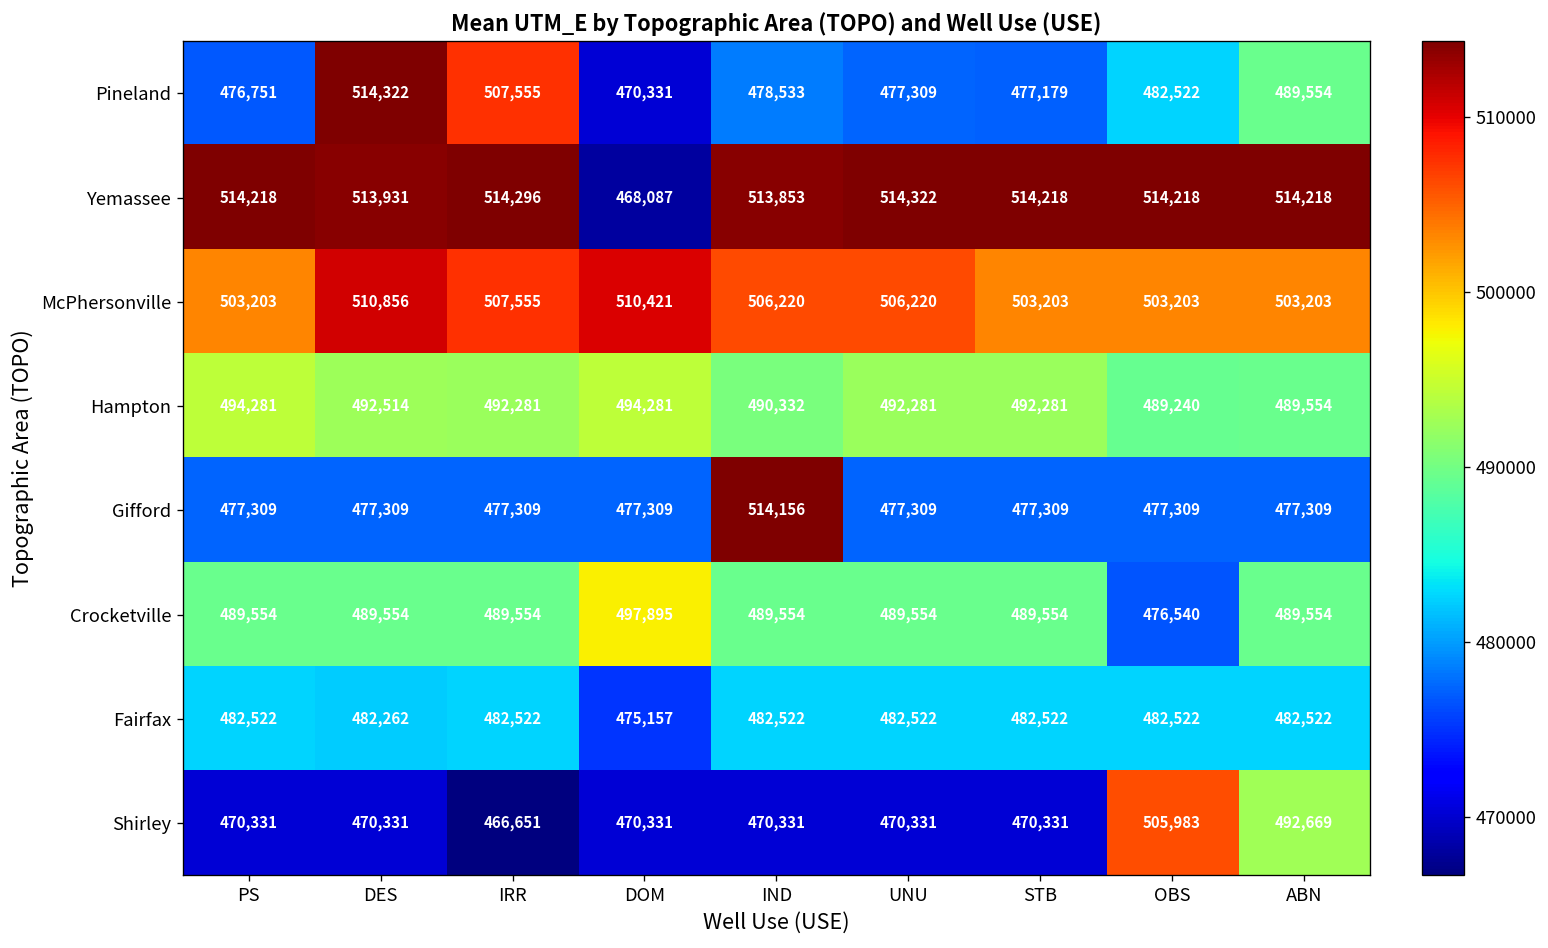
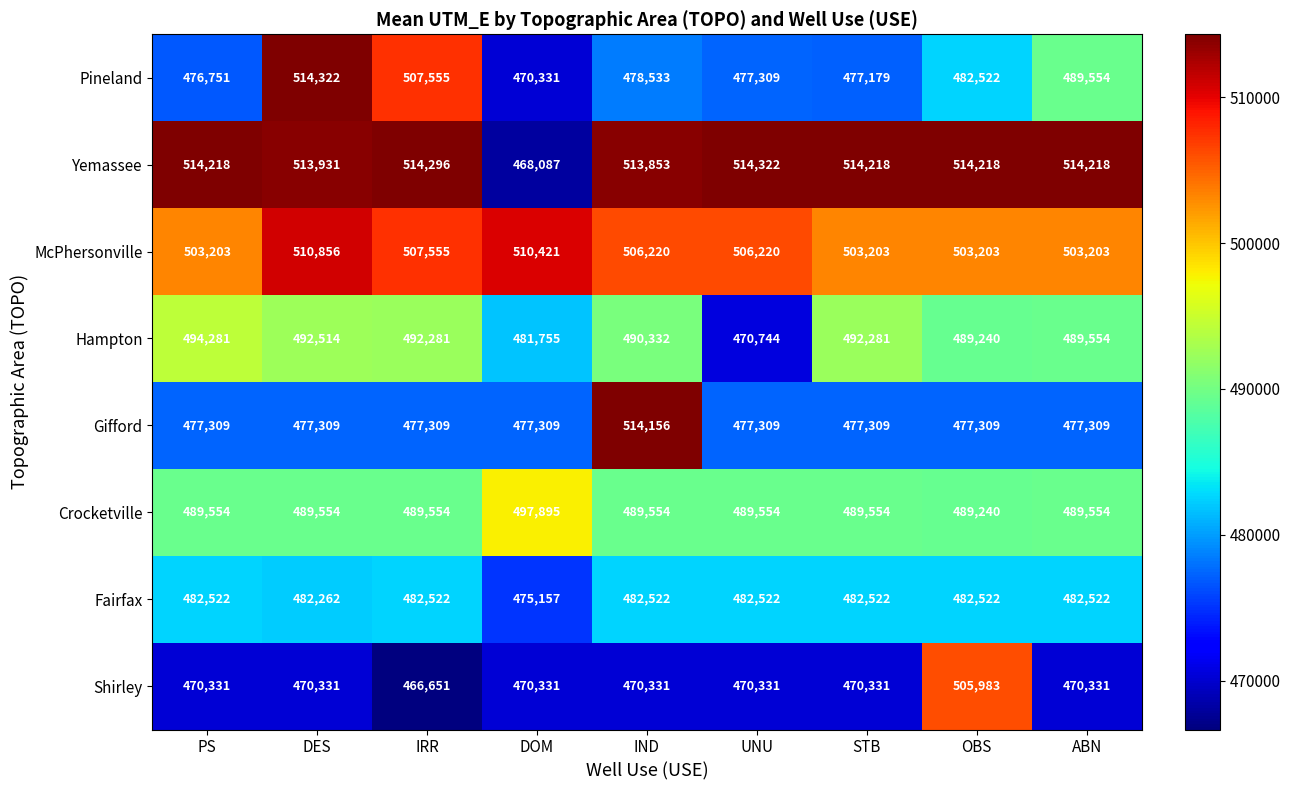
  {
    "Pineland": {
      "PS": "476,751",
      "DES": "514,322",
      "IRR": "507,555",
      "DOM": "470,331",
      "IND": "478,533",
      "UNU": "477,309",
      "STB": "477,179",
      "OBS": "482,522",
      "ABN": "489,554"
    },
    "Yemassee": {
      "PS": "514,218",
      "DES": "513,931",
      "IRR": "514,296",
      "DOM": "468,087",
      "IND": "513,853",
      "UNU": "514,322",
      "STB": "514,218",
      "OBS": "514,218",
      "ABN": "514,218"
    },
    "McPhersonville": {
      "PS": "503,203",
      "DES": "510,856",
      "IRR": "507,555",
      "DOM": "510,421",
      "IND": "506,220",
      "UNU": "506,220",
      "STB": "503,203",
      "OBS": "503,203",
      "ABN": "503,203"
    },
    "Hampton": {
      "PS": "494,281",
      "DES": "492,514",
      "IRR": "492,281",
-     "DOM": "494,281",
+     "DOM": "481,755",
      "IND": "490,332",
-     "UNU": "492,281",
+     "UNU": "470,744",
      "STB": "492,281",
      "OBS": "489,240",
      "ABN": "489,554"
    },
    "Gifford": {
      "PS": "477,309",
      "DES": "477,309",
      "IRR": "477,309",
      "DOM": "477,309",
      "IND": "514,156",
      "UNU": "477,309",
      "STB": "477,309",
      "OBS": "477,309",
      "ABN": "477,309"
    },
    "Crocketville": {
      "PS": "489,554",
      "DES": "489,554",
      "IRR": "489,554",
      "DOM": "497,895",
      "IND": "489,554",
      "UNU": "489,554",
      "STB": "489,554",
-     "OBS": "476,540",
+     "OBS": "489,240",
      "ABN": "489,554"
    },
    "Fairfax": {
      "PS": "482,522",
      "DES": "482,262",
      "IRR": "482,522",
      "DOM": "475,157",
      "IND": "482,522",
      "UNU": "482,522",
      "STB": "482,522",
      "OBS": "482,522",
      "ABN": "482,522"
    },
    "Shirley": {
      "PS": "470,331",
      "DES": "470,331",
      "IRR": "466,651",
      "DOM": "470,331",
      "IND": "470,331",
      "UNU": "470,331",
      "STB": "470,331",
      "OBS": "505,983",
-     "ABN": "492,669"
+     "ABN": "470,331"
    }
  }
